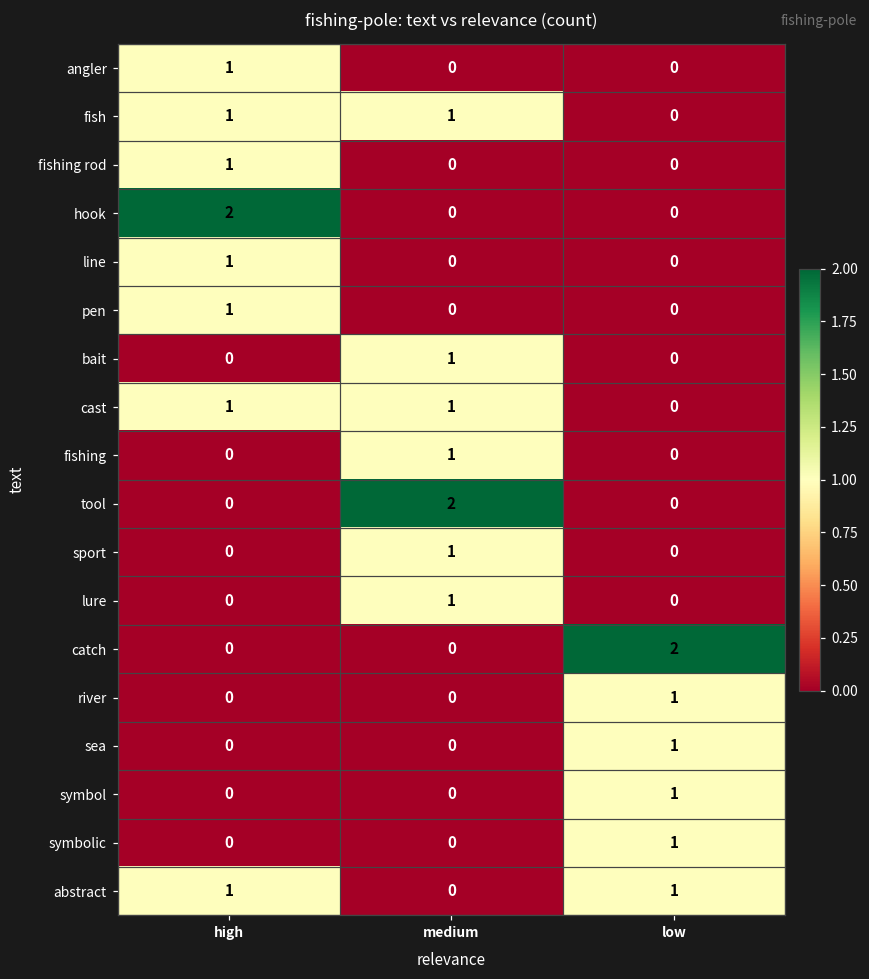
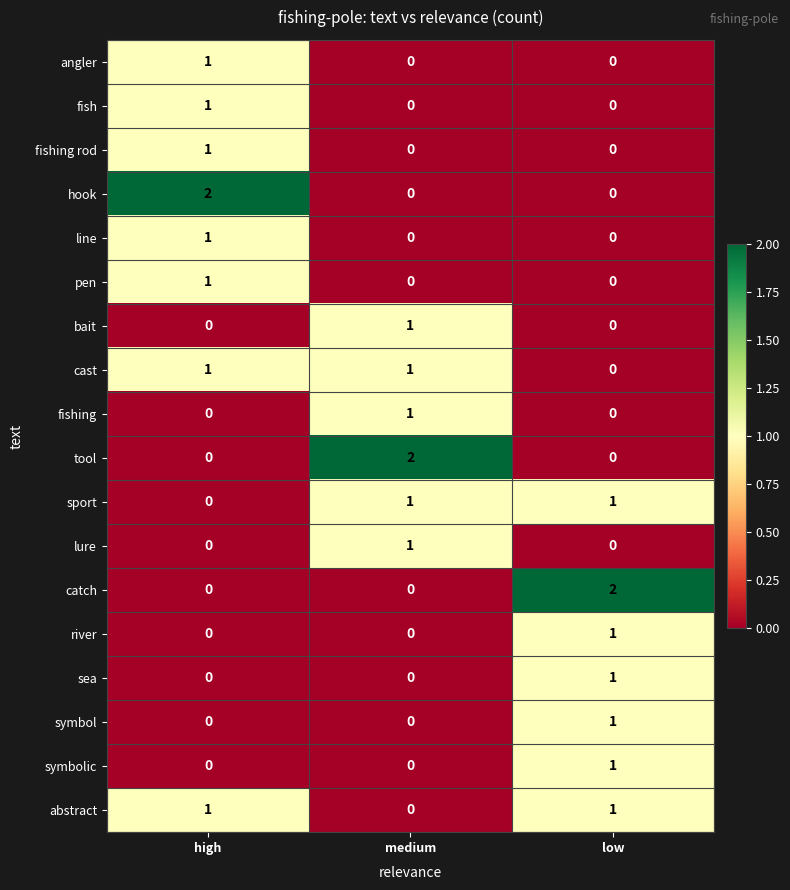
  {
    "angler": {
      "high": 1,
      "medium": 0,
      "low": 0
    },
    "fish": {
      "high": 1,
-     "medium": 1,
+     "medium": 0,
      "low": 0
    },
    "fishing rod": {
      "high": 1,
      "medium": 0,
      "low": 0
    },
    "hook": {
      "high": 2,
      "medium": 0,
      "low": 0
    },
    "line": {
      "high": 1,
      "medium": 0,
      "low": 0
    },
    "pen": {
      "high": 1,
      "medium": 0,
      "low": 0
    },
    "bait": {
      "high": 0,
      "medium": 1,
      "low": 0
    },
    "cast": {
      "high": 1,
      "medium": 1,
      "low": 0
    },
    "fishing": {
      "high": 0,
      "medium": 1,
      "low": 0
    },
    "tool": {
      "high": 0,
      "medium": 2,
      "low": 0
    },
    "sport": {
      "high": 0,
      "medium": 1,
-     "low": 0
+     "low": 1
    },
    "lure": {
      "high": 0,
      "medium": 1,
      "low": 0
    },
    "catch": {
      "high": 0,
      "medium": 0,
      "low": 2
    },
    "river": {
      "high": 0,
      "medium": 0,
      "low": 1
    },
    "sea": {
      "high": 0,
      "medium": 0,
      "low": 1
    },
    "symbol": {
      "high": 0,
      "medium": 0,
      "low": 1
    },
    "symbolic": {
      "high": 0,
      "medium": 0,
      "low": 1
    },
    "abstract": {
      "high": 1,
      "medium": 0,
      "low": 1
    }
  }
